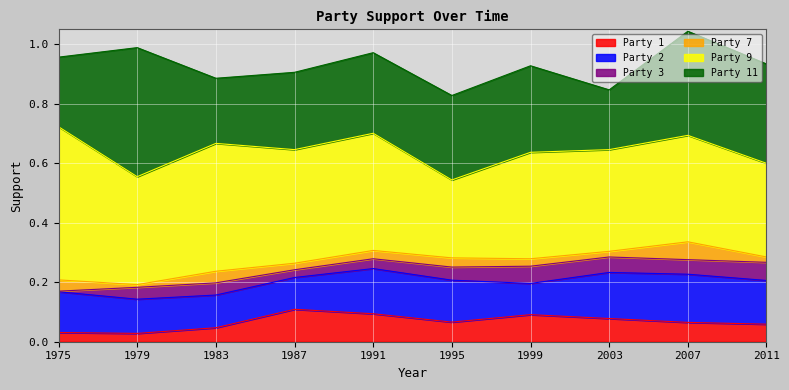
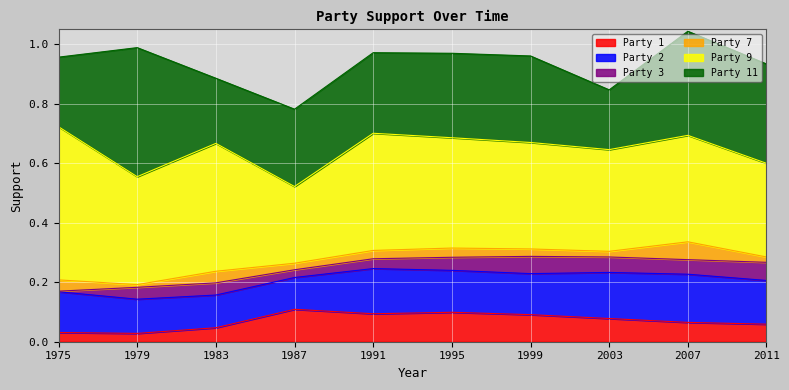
  {
    "Party 1": {
      "1975": 0.03,
      "1979": 0.03,
      "1983": 0.05,
      "1987": 0.11,
      "1991": 0.09,
-     "1995": 0.07,
+     "1995": 0.10,
      "1999": 0.09,
      "2003": 0.08,
      "2007": 0.07,
      "2011": 0.06
    },
    "Party 2": {
      "1979": 0.12,
      "1983": 0.11,
      "1987": 0.11,
      "1991": 0.15,
      "1995": 0.14,
-     "1999": 0.11,
+     "1999": 0.14,
      "2003": 0.15,
      "2007": 0.16,
      "2011": 0.15
    },
    "Party 3": {
      "1979": 0.04,
      "1983": 0.04,
      "1987": 0.03,
      "1991": 0.03,
      "1995": 0.04,
      "1999": 0.06,
      "2003": 0.05,
      "2007": 0.05,
      "2011": 0.06
    },
    "Party 7": {
      "1975": 0.04,
      "1979": 0.01,
      "1983": 0.04,
      "1987": 0.02,
      "1991": 0.03,
      "1995": 0.03,
      "1999": 0.03,
      "2003": 0.02,
      "2007": 0.06,
      "2011": 0.02
    },
    "Party 9": {
      "1975": 0.52,
      "1979": 0.36,
      "1983": 0.43,
-     "1987": 0.38,
+     "1987": 0.26,
      "1991": 0.39,
-     "1995": 0.26,
+     "1995": 0.37,
      "1999": 0.36,
      "2003": 0.34,
      "2007": 0.36,
      "2011": 0.32
    },
    "Party 11": {
      "1975": 0.23,
      "1979": 0.43,
      "1983": 0.22,
      "1987": 0.26,
      "1991": 0.27,
      "1995": 0.28,
      "1999": 0.29,
      "2003": 0.20,
      "2007": 0.35,
      "2011": 0.33
    }
  }
